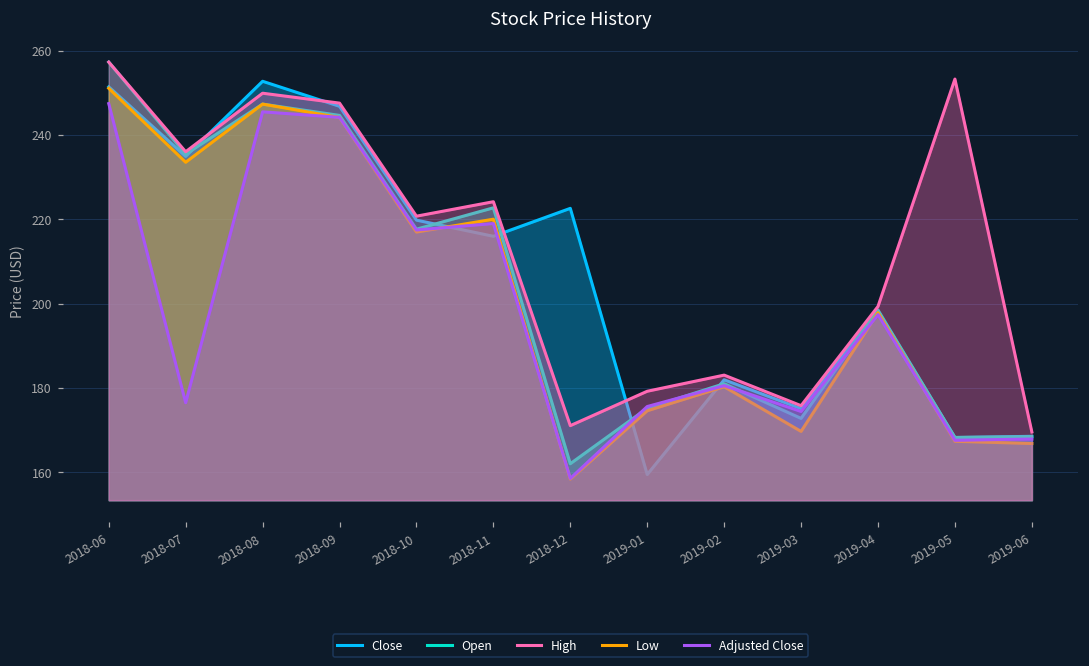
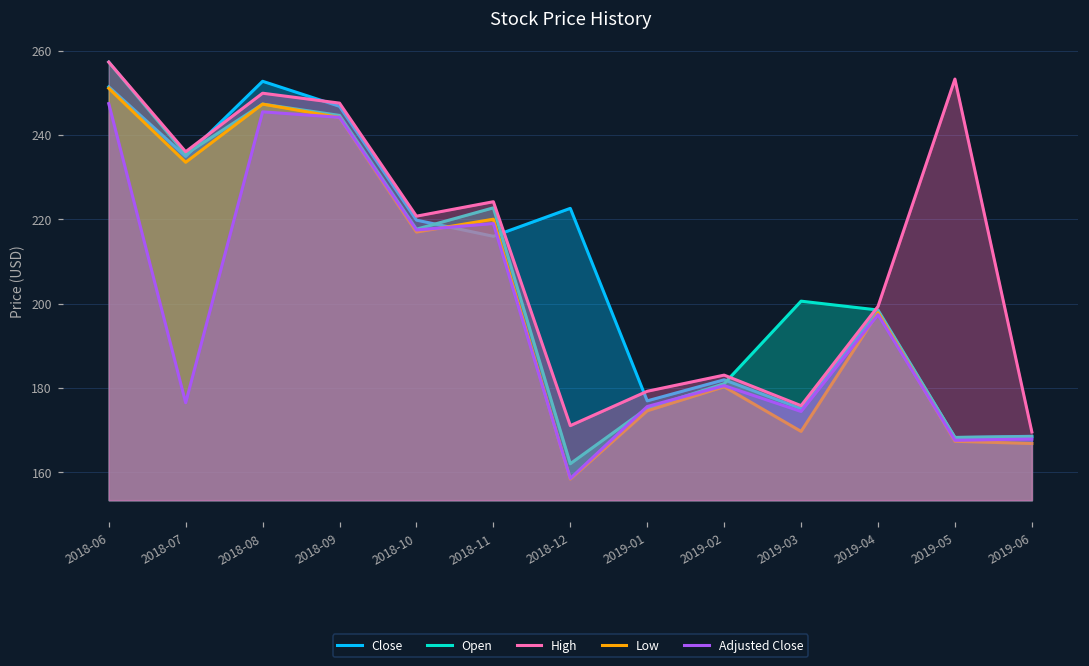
  {
    "Close": {
      "2018-08": 253,
      "2018-09": 247,
      "2018-10": 220,
      "2018-11": 216,
      "2018-12": 223,
-     "2019-01": 159,
+     "2019-01": 177,
      "2019-02": 182,
      "2019-03": 175
    },
    "Open": {
      "2018-11": 223,
      "2018-12": 162,
-     "2019-03": 173
+     "2019-03": 201
    },
    "High": {
      "2018-08": 250,
      "2018-09": 248,
      "2018-10": 221,
      "2018-11": 224,
      "2018-12": 171,
      "2019-01": 179,
      "2019-02": 183,
      "2019-03": 176,
      "2019-04": 199,
      "2019-05": 253,
      "2019-06": 170
    },
    "Low": {
      "2018-07": 234,
      "2018-11": 220,
      "2019-03": 170,
      "2019-06": 167
    },
    "Adjusted Close": {
      "2018-06": 247,
      "2018-07": 176,
      "2018-08": 246,
      "2018-11": 219,
      "2019-03": 174
    }
  }
